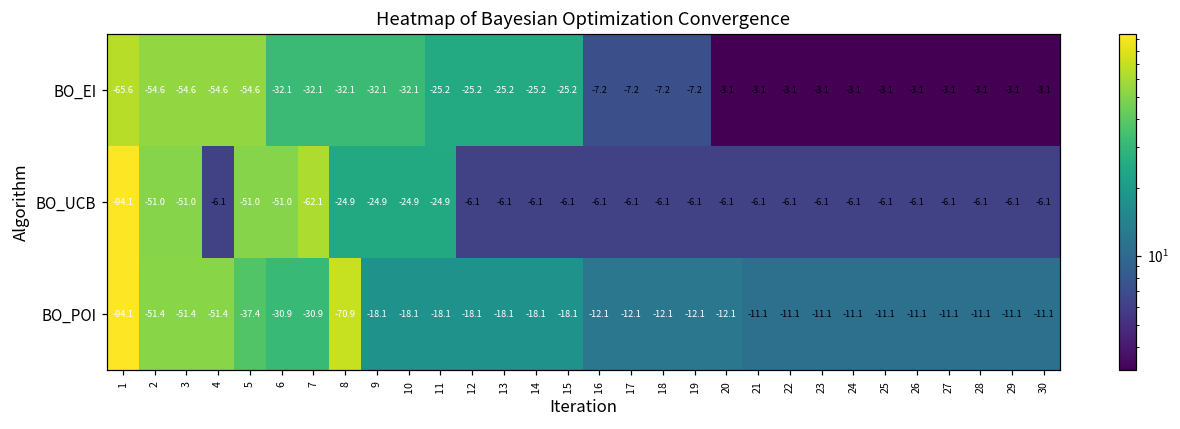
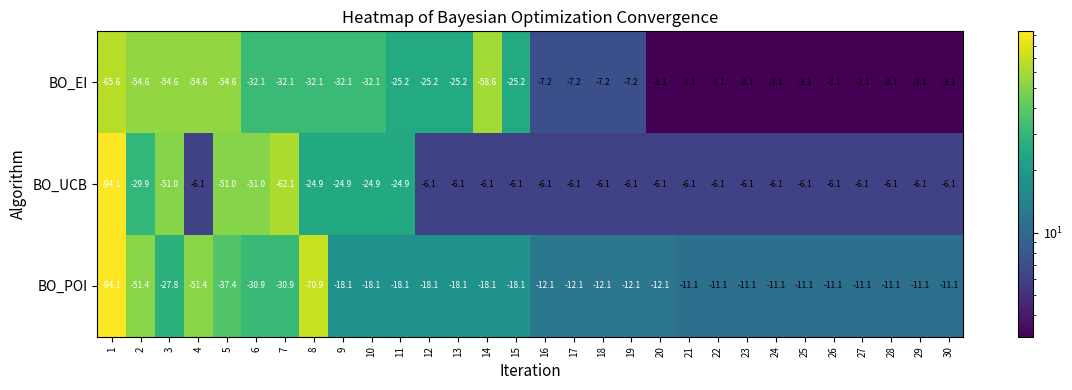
  {
    "BO_EI": {
      "1": -65.6,
      "2": -54.6,
      "3": -54.6,
      "4": -54.6,
      "5": -54.6,
      "6": -32.1,
      "7": -32.1,
      "8": -32.1,
      "9": -32.1,
      "10": -32.1,
      "11": -25.2,
      "12": -25.2,
      "13": -25.2,
-     "14": -25.2,
+     "14": -58.6,
      "15": -25.2,
      "16": -7.2,
      "17": -7.2,
      "18": -7.2,
      "19": -7.2,
      "20": -3.1,
      "21": -3.1,
      "22": -3.1,
      "23": -3.1,
      "24": -3.1,
      "25": -3.1,
      "26": -3.1,
      "27": -3.1,
      "28": -3.1,
      "29": -3.1,
      "30": -3.1
    },
    "BO_UCB": {
      "1": -94.1,
-     "2": -51.0,
+     "2": -29.9,
      "3": -51.0,
      "4": -6.1,
      "5": -51.0,
      "6": -51.0,
      "7": -62.1,
      "8": -24.9,
      "9": -24.9,
      "10": -24.9,
      "11": -24.9,
      "12": -6.1,
      "13": -6.1,
      "14": -6.1,
      "15": -6.1,
      "16": -6.1,
      "17": -6.1,
      "18": -6.1,
      "19": -6.1,
      "20": -6.1,
      "21": -6.1,
      "22": -6.1,
      "23": -6.1,
      "24": -6.1,
      "25": -6.1,
      "26": -6.1,
      "27": -6.1,
      "28": -6.1,
      "29": -6.1,
      "30": -6.1
    },
    "BO_POI": {
      "1": -94.1,
      "2": -51.4,
-     "3": -51.4,
+     "3": -27.8,
      "4": -51.4,
      "5": -37.4,
      "6": -30.9,
      "7": -30.9,
      "8": -70.9,
      "9": -18.1,
      "10": -18.1,
      "11": -18.1,
      "12": -18.1,
      "13": -18.1,
      "14": -18.1,
      "15": -18.1,
      "16": -12.1,
      "17": -12.1,
      "18": -12.1,
      "19": -12.1,
      "20": -12.1,
      "21": -11.1,
      "22": -11.1,
      "23": -11.1,
      "24": -11.1,
      "25": -11.1,
      "26": -11.1,
      "27": -11.1,
      "28": -11.1,
      "29": -11.1,
      "30": -11.1
    }
  }
